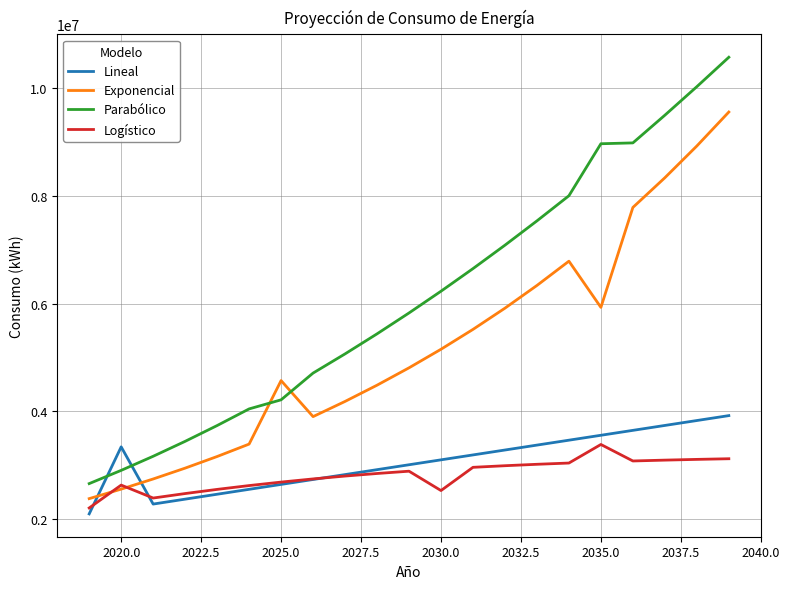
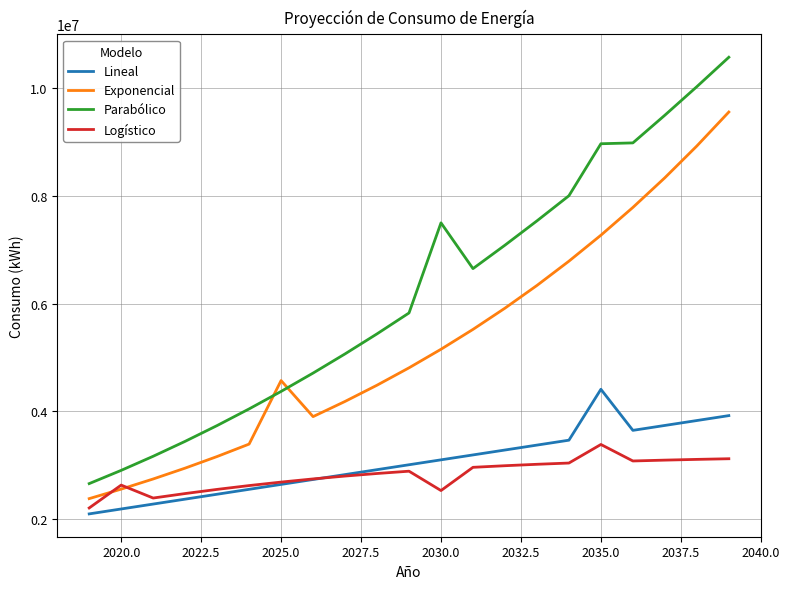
  {
    "Lineal": {
-     "2020.0": 3300000,
+     "2020.0": 2200000,
      "2030.0": 3100000,
-     "2035.0": 3600000
+     "2035.0": 4400000
    },
    "Exponencial": {
      "2020.0": 2600000,
      "2025.0": 4600000,
      "2030.0": 5200000,
-     "2035.0": 5900000
+     "2035.0": 7300000
    },
    "Parabólico": {
      "2020.0": 2900000,
-     "2025.0": 4200000,
-     "2030.0": 6200000,
+     "2025.0": 4400000,
+     "2030.0": 7500000,
      "2035.0": 9000000
    },
    "Logístico": {
      "2020.0": 2600000,
      "2030.0": 2500000,
      "2035.0": 3400000
    }
  }
